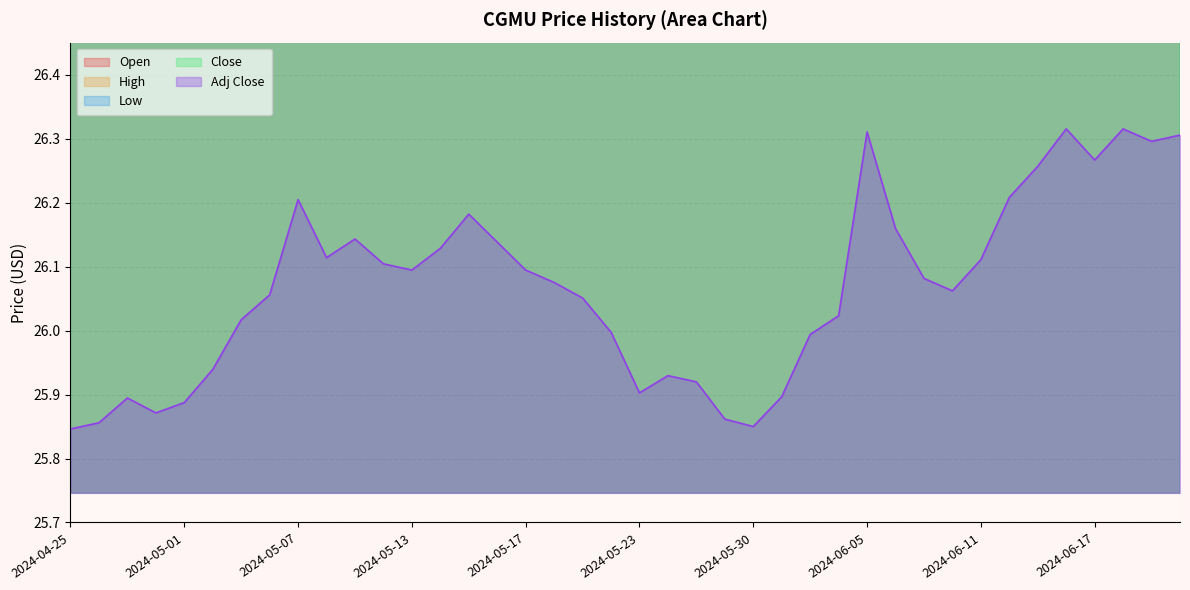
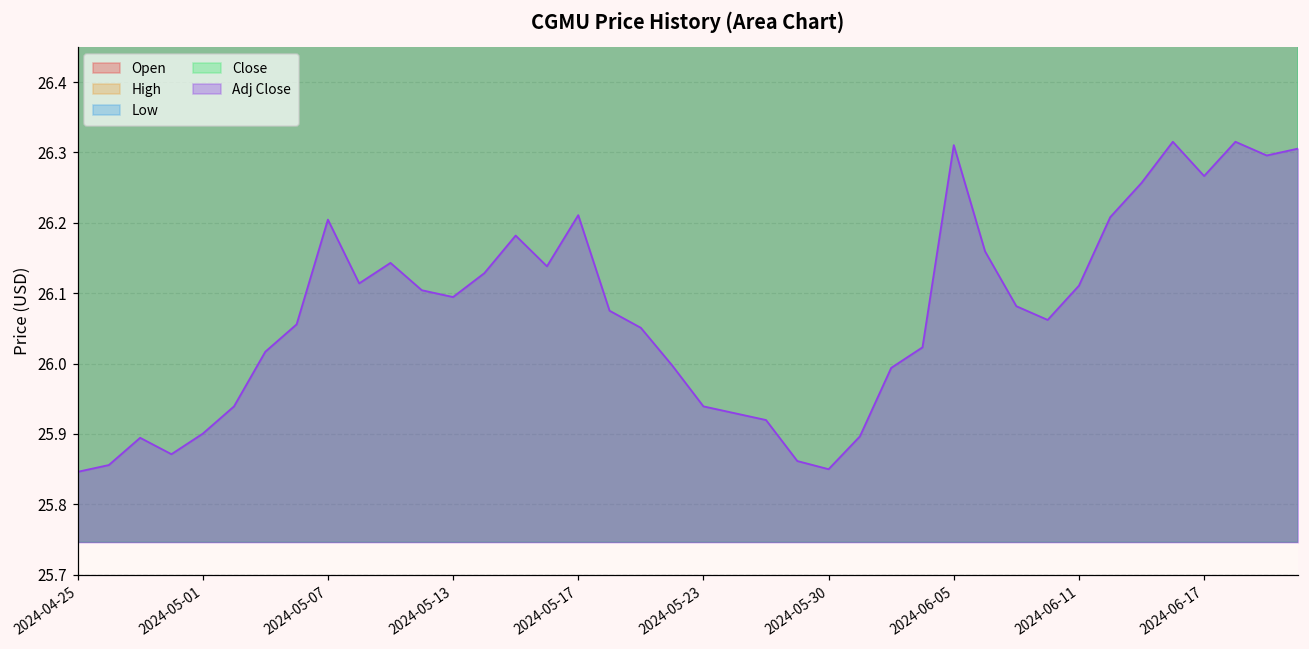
  {
    "Adj Close": {
      "2024-04-25": 25.85,
-     "2024-05-01": 25.89,
+     "2024-05-01": 25.90,
      "2024-05-07": 26.20,
      "2024-05-13": 26.09,
-     "2024-05-17": 26.09,
-     "2024-05-23": 25.90,
+     "2024-05-17": 26.21,
+     "2024-05-23": 25.94,
      "2024-05-30": 25.85,
      "2024-06-05": 26.31,
      "2024-06-11": 26.11,
      "2024-06-17": 26.27
    }
  }
